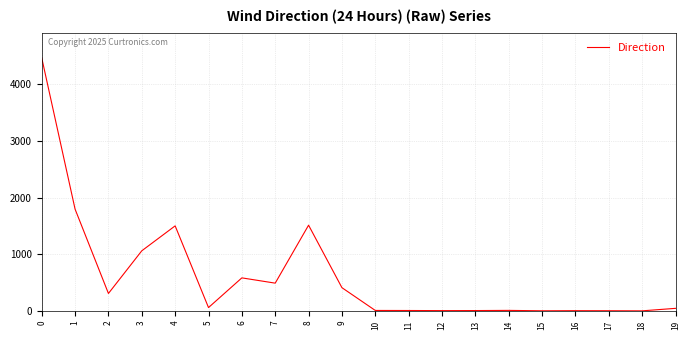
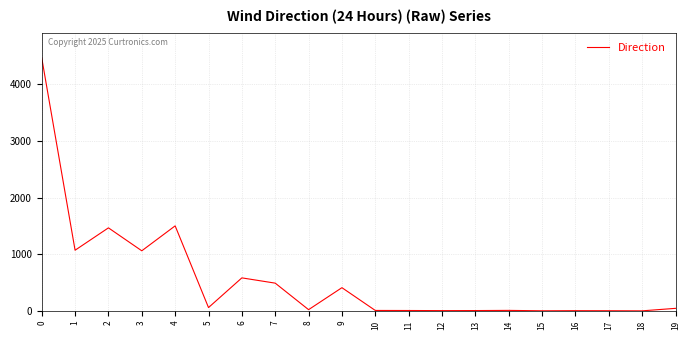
  {
-   "1": 1800,
-   "2": 300,
+   "1": 1100,
+   "2": 1500,
    "3": 1100,
    "4": 1500,
    "5": 100,
    "6": 600,
    "7": 500,
-   "8": 1500,
+   "8": 0,
    "9": 400,
    "10": 0,
    "11": 0,
    "12": 0,
    "13": 0,
    "14": 0,
    "15": 0,
    "16": 0,
    "17": 0,
    "18": 0,
    "19": 0
  }
